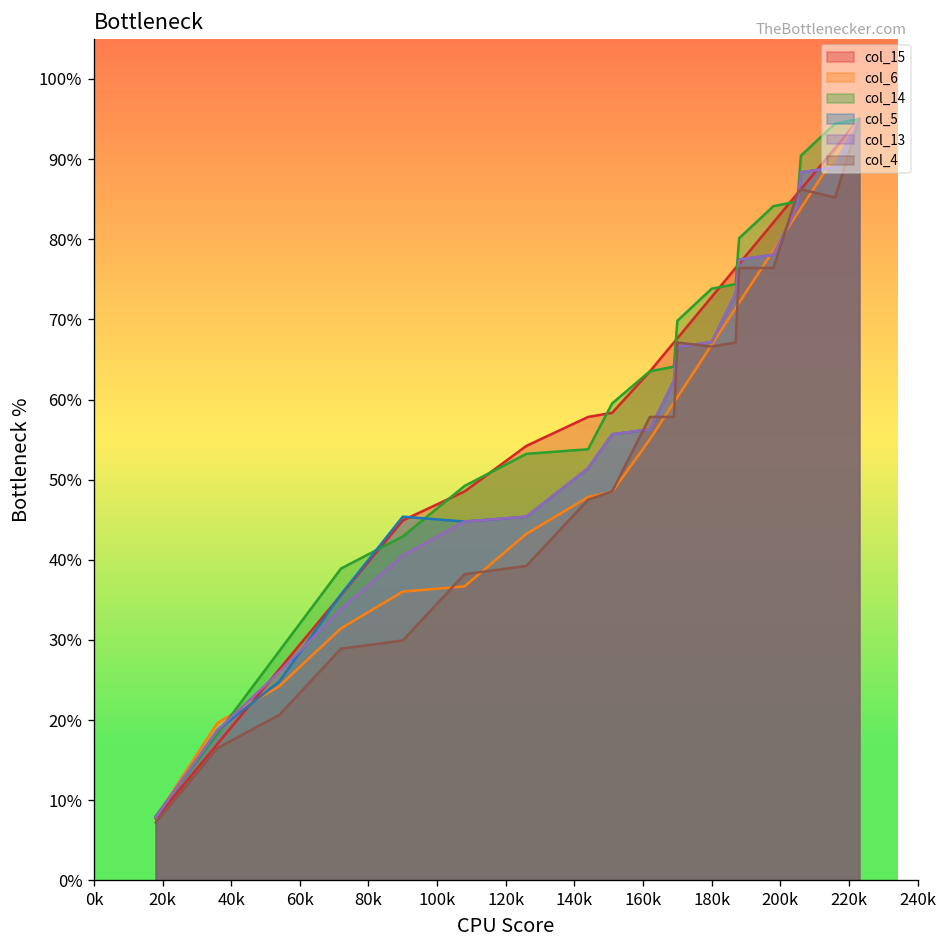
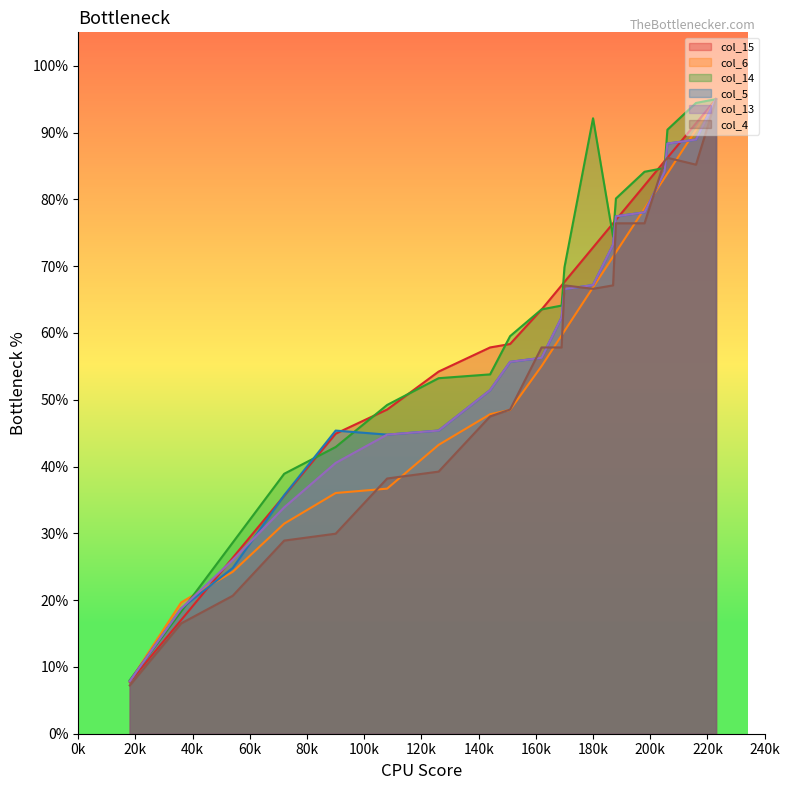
  {
    "col_14": {
-     "180k": "74%"
+     "180k": "92%"
    }
  }
